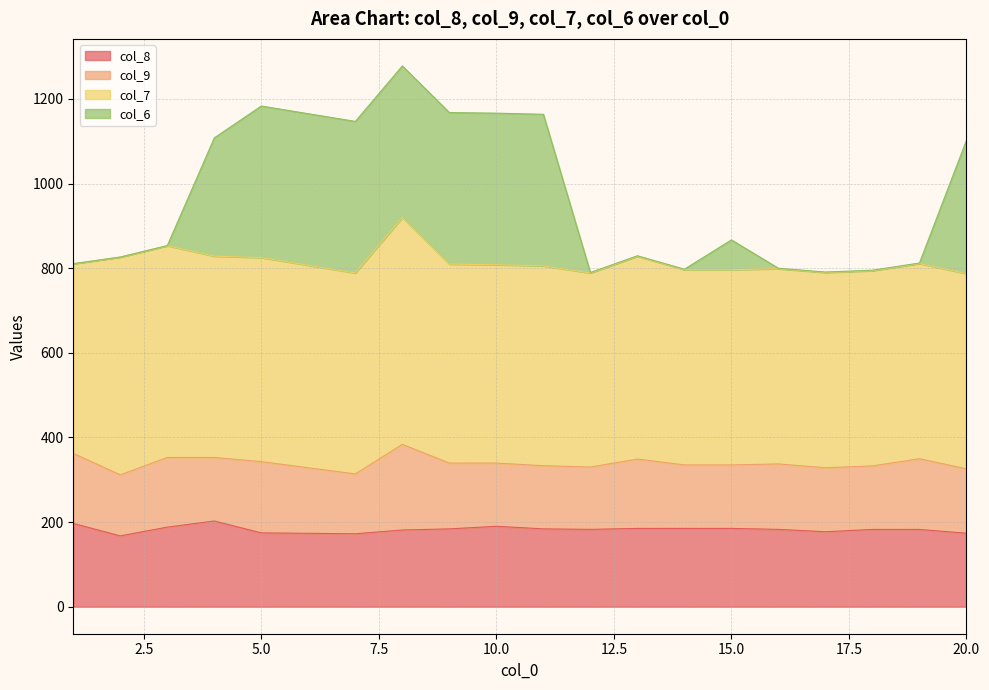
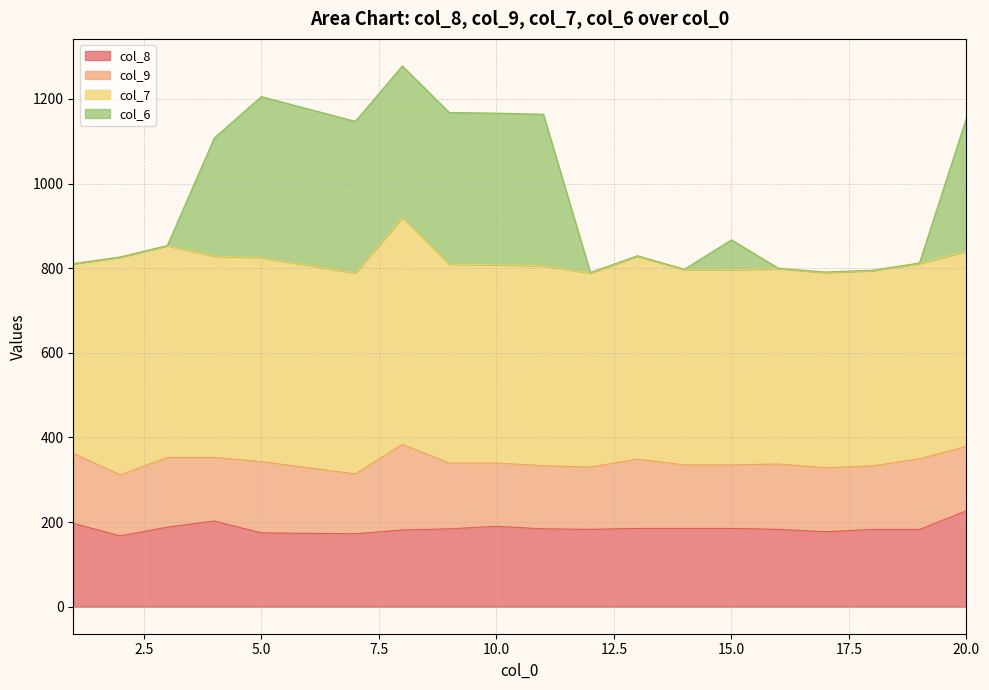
  {
    "col_8": {
      "5.0": 170,
      "10.0": 190,
      "15.0": 180,
-     "20.0": 170
+     "20.0": 230
    },
    "col_6": {
-     "5.0": 360,
+     "5.0": 380,
      "10.0": 360,
      "15.0": 70,
      "20.0": 310
    }
  }
